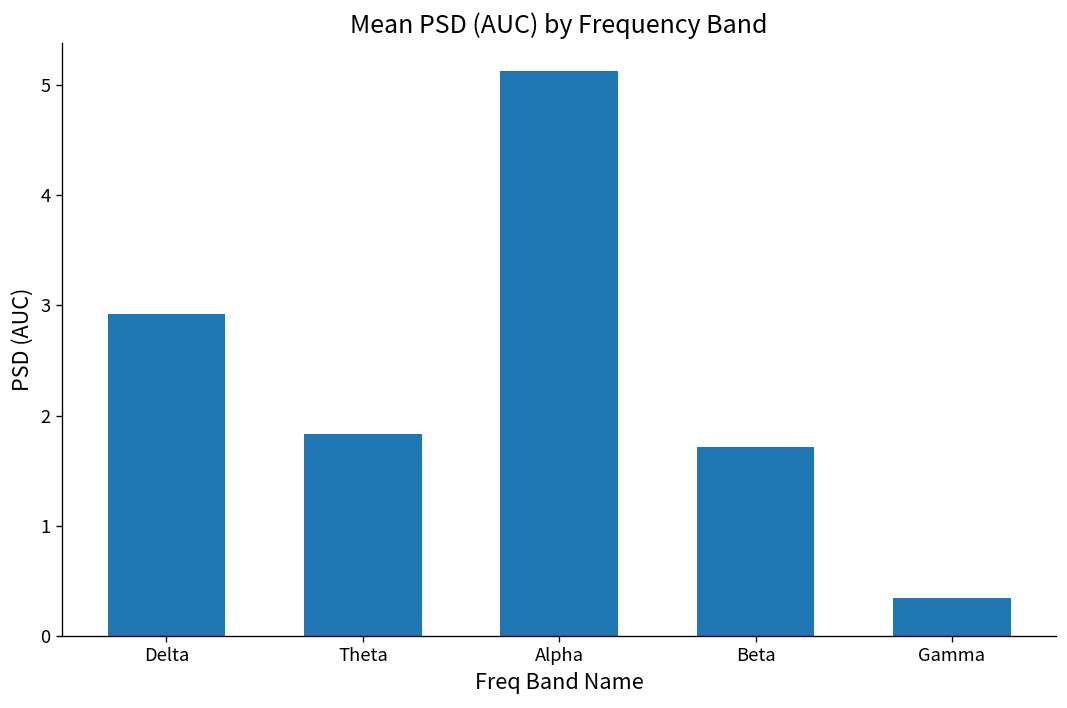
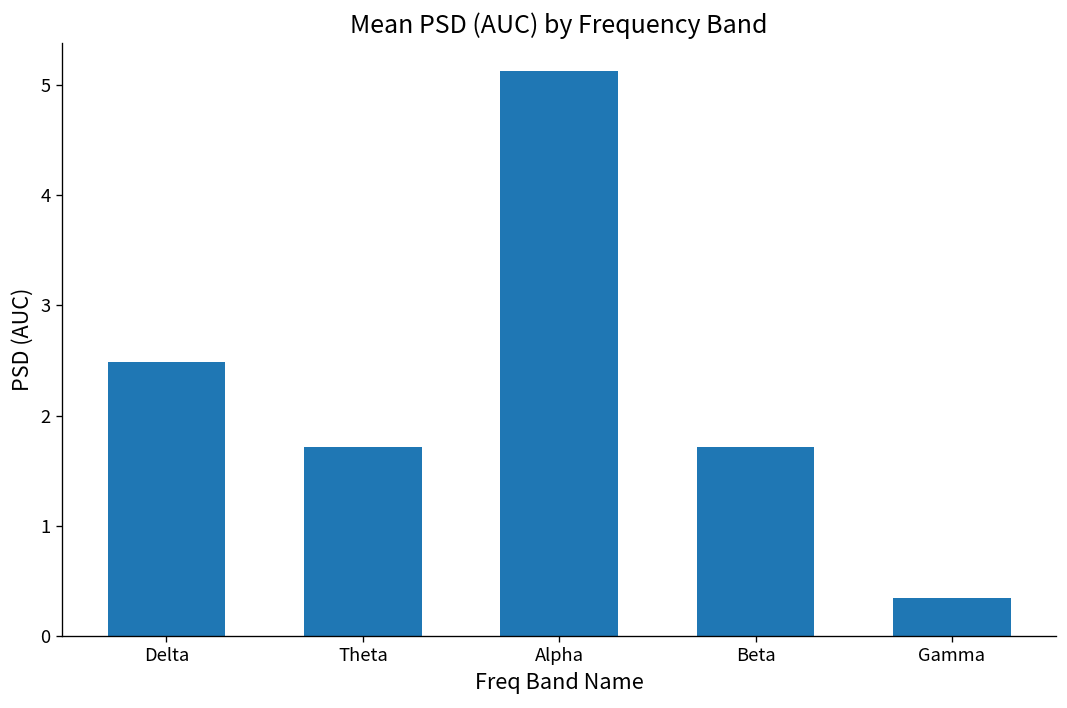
  {
-   "Delta": 2.9,
-   "Theta": 1.8,
+   "Delta": 2.5,
+   "Theta": 1.7,
    "Alpha": 5.1,
    "Beta": 1.7,
    "Gamma": 0.3
  }
